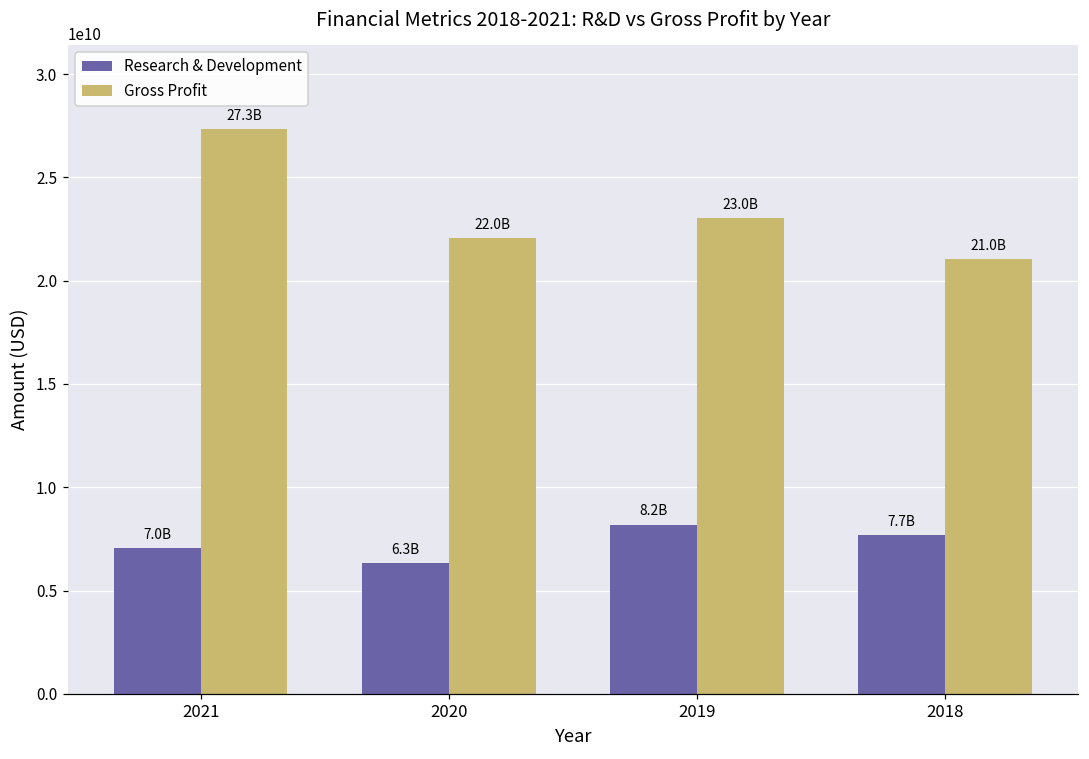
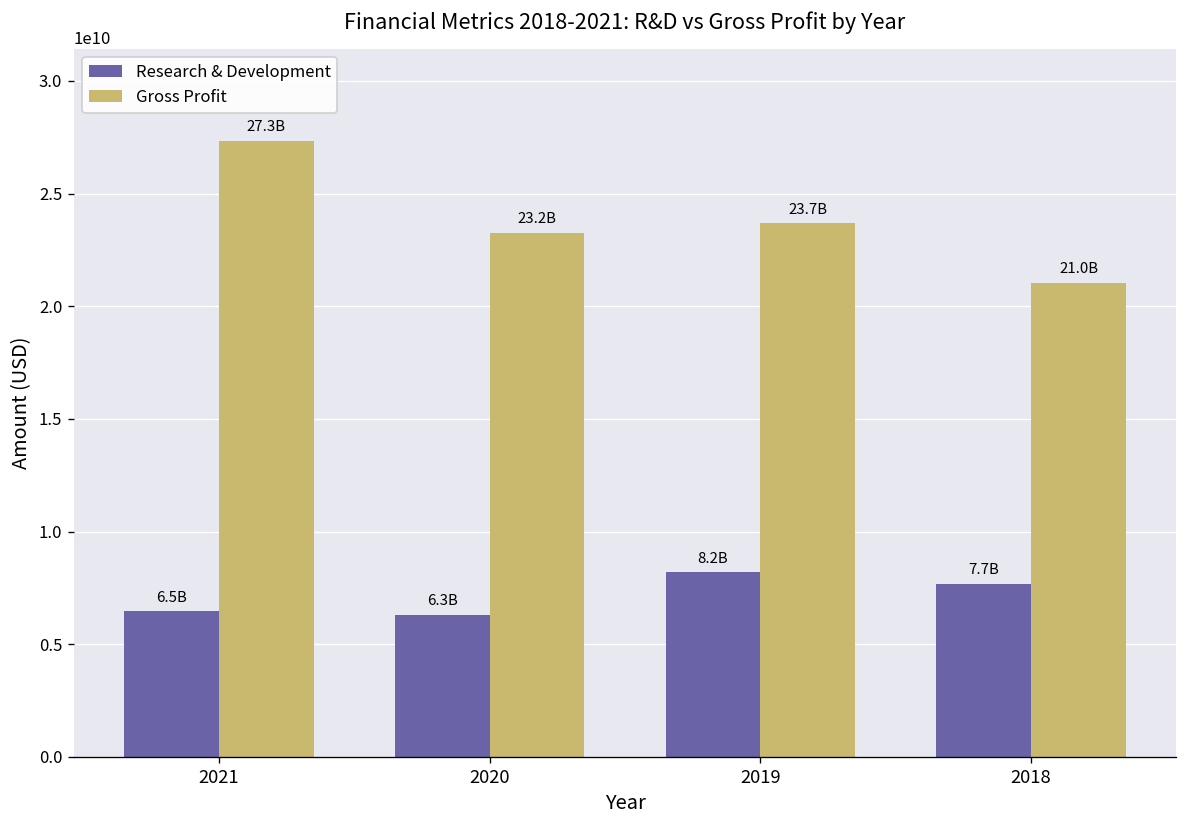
  {
    "Research & Development": {
-     "2021": "7.0B",
+     "2021": "6.5B",
      "2020": "6.3B",
      "2019": "8.2B",
      "2018": "7.7B"
    },
    "Gross Profit": {
      "2021": "27.3B",
-     "2020": "22.0B",
-     "2019": "23.0B",
+     "2020": "23.2B",
+     "2019": "23.7B",
      "2018": "21.0B"
    }
  }
